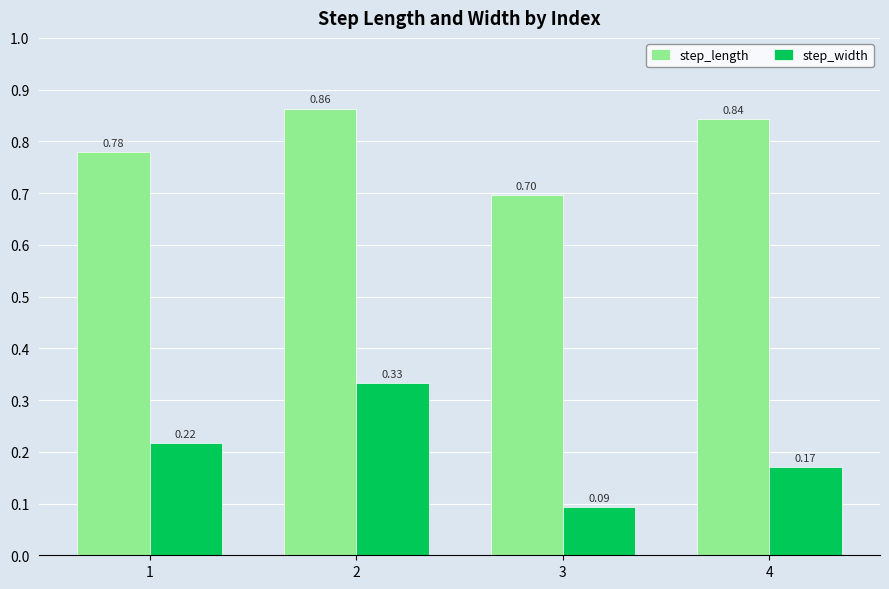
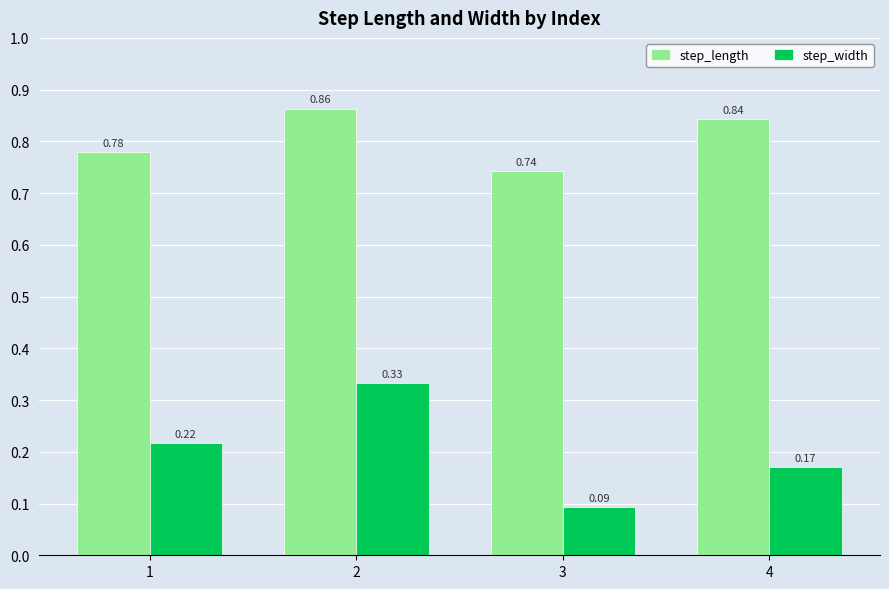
  {
    "step_length": {
      "1": 0.78,
      "2": 0.86,
-     "3": 0.70,
+     "3": 0.74,
      "4": 0.84
    },
    "step_width": {
      "1": 0.22,
      "2": 0.33,
      "3": 0.09,
      "4": 0.17
    }
  }
